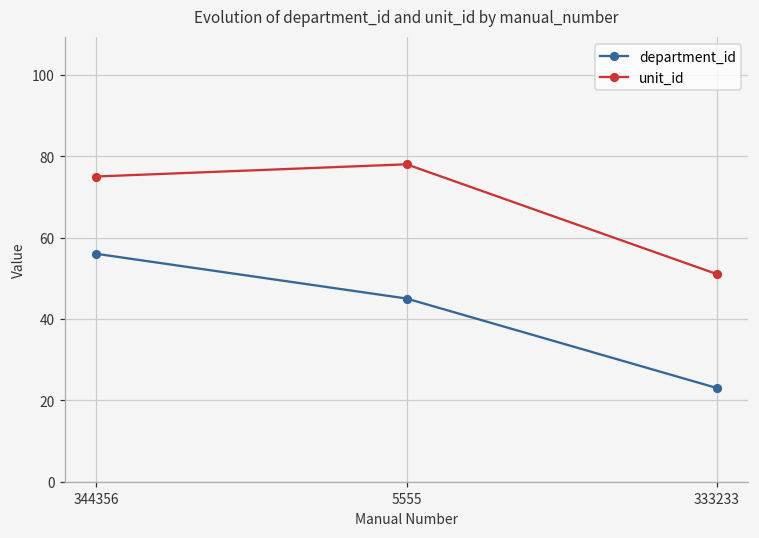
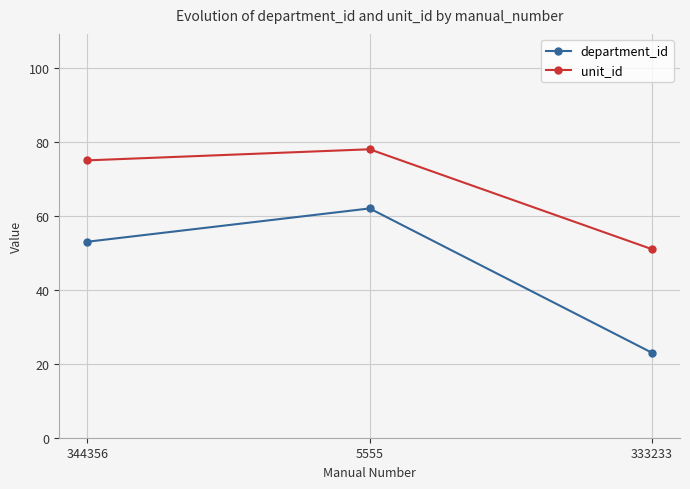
  {
    "department_id": {
-     "344356": 56,
-     "5555": 45,
+     "344356": 53,
+     "5555": 62,
      "333233": 23
    },
    "unit_id": {
      "344356": 75,
      "5555": 78,
      "333233": 51
    }
  }
